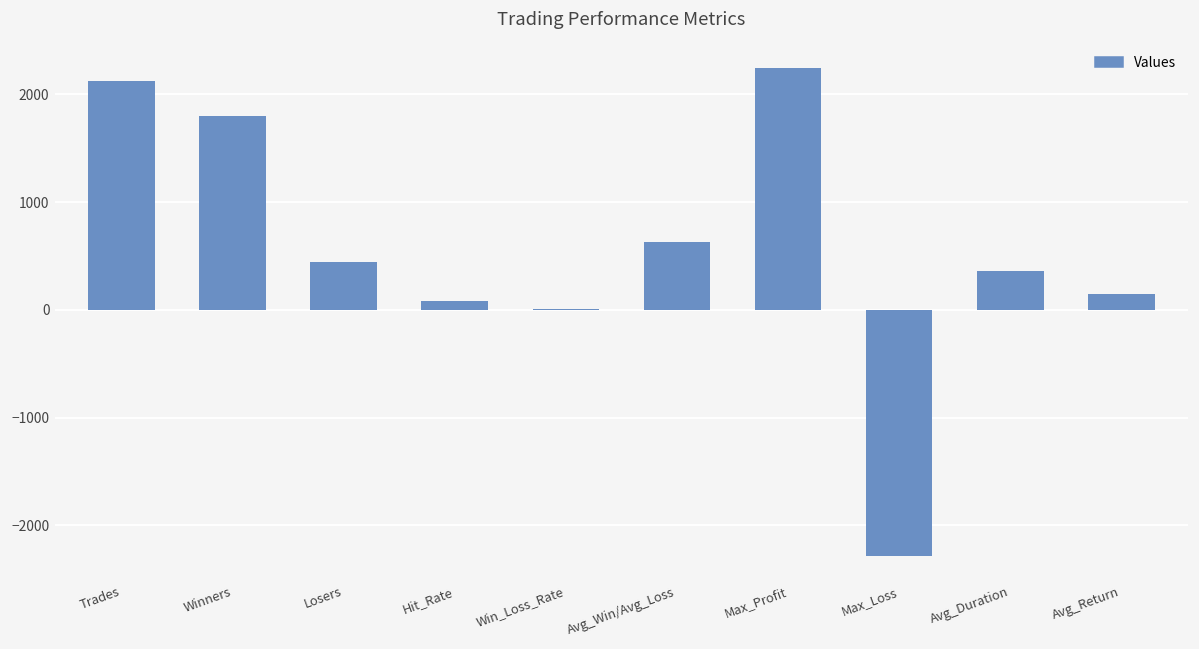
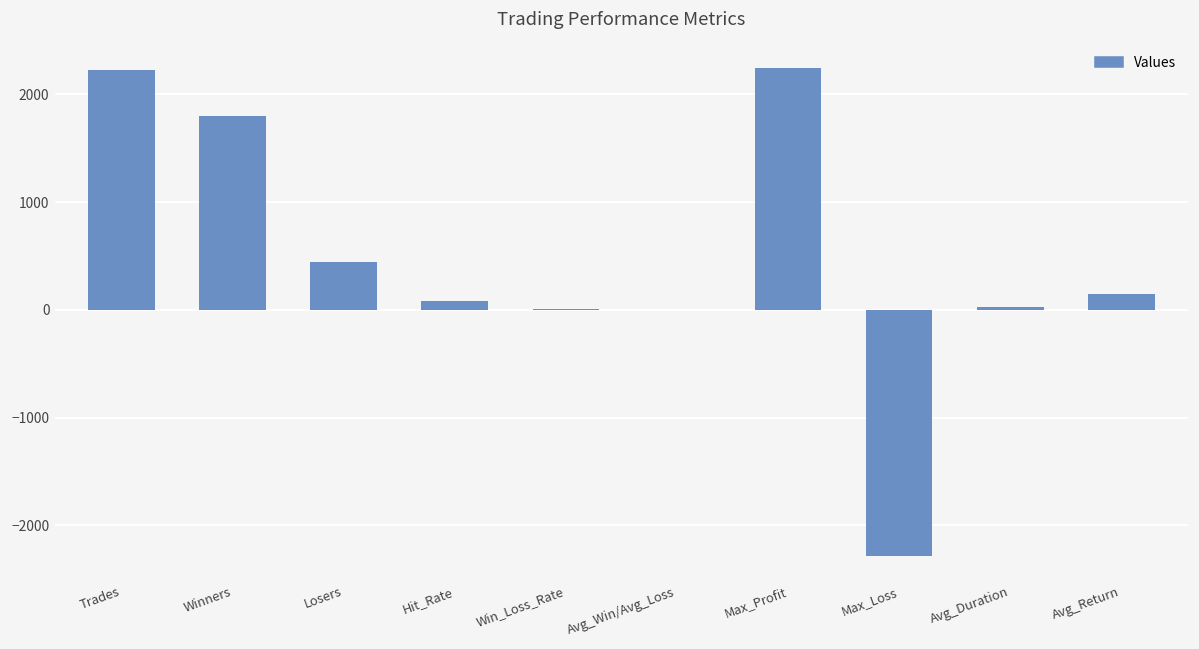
  {
-   "Trades": 2100,
+   "Trades": 2200,
    "Winners": 1800,
    "Losers": 400,
    "Hit_Rate": 100,
-   "Avg_Win/Avg_Loss": 600,
+   "Avg_Win/Avg_Loss": 0,
    "Max_Profit": 2200,
    "Max_Loss": -2300,
-   "Avg_Duration": 400,
+   "Avg_Duration": 0,
    "Avg_Return": 100
  }
